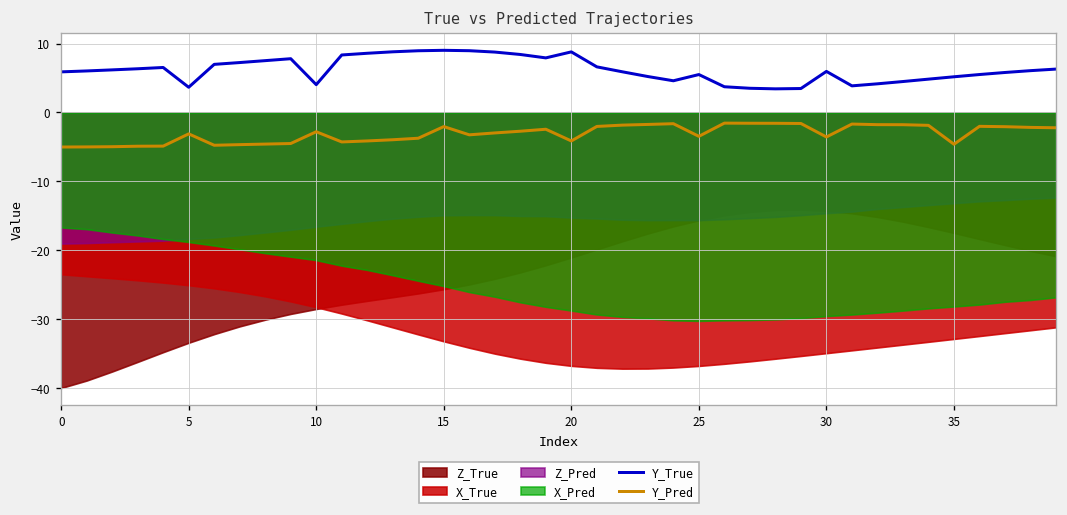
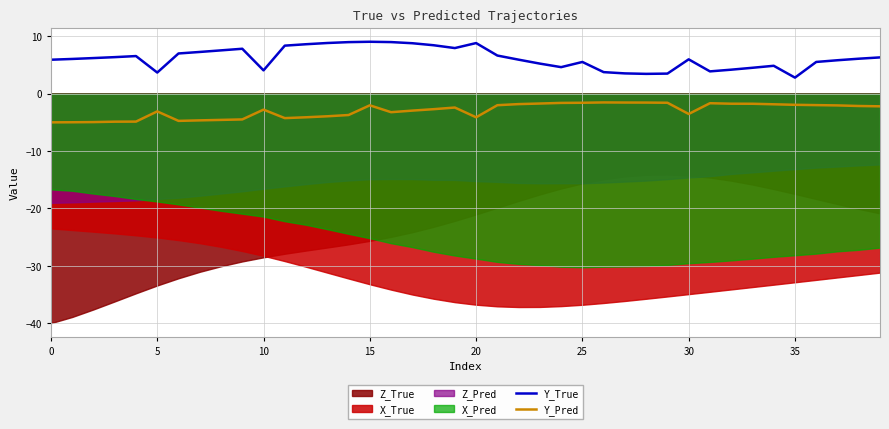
  {
    "Y_True": {
      "0": 6,
      "5": 4,
      "10": 4,
      "15": 9,
      "20": 9,
      "25": 6,
      "30": 6,
-     "35": 5
+     "35": 3
    },
    "Y_Pred": {
      "0": -5,
      "5": -3,
      "10": -3,
      "15": -2,
      "20": -4,
-     "25": -3,
+     "25": -2,
      "30": -4,
-     "35": -5
+     "35": -2
    }
  }
